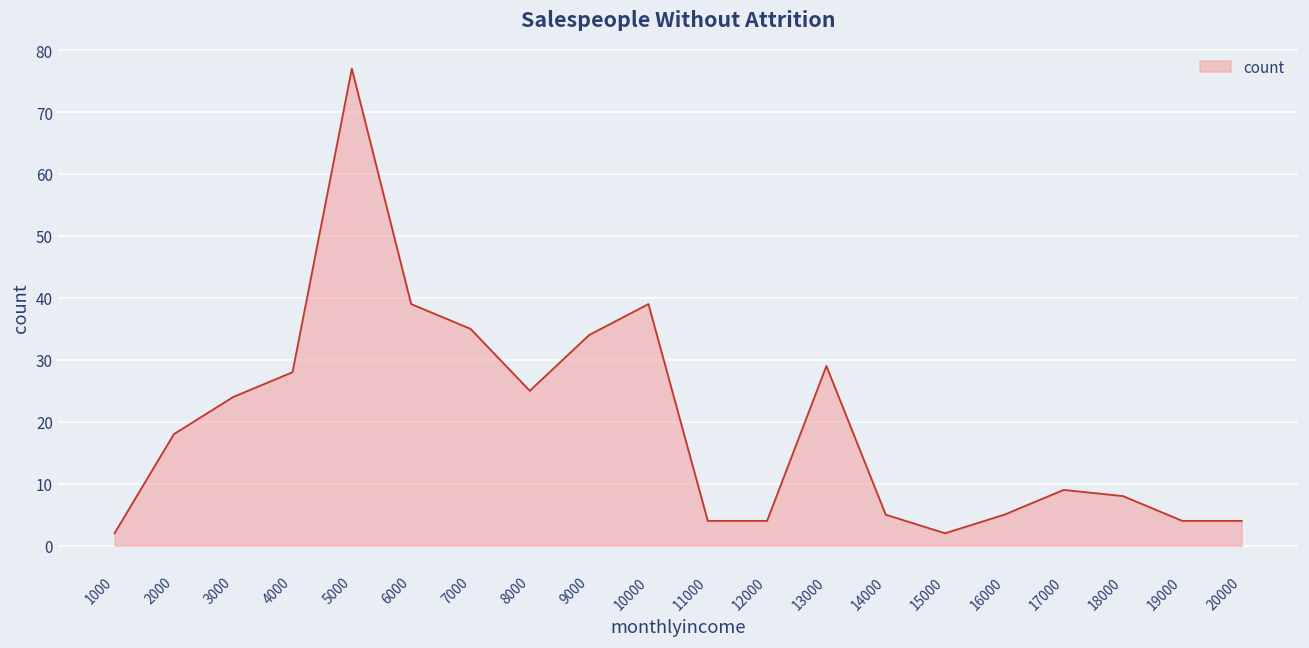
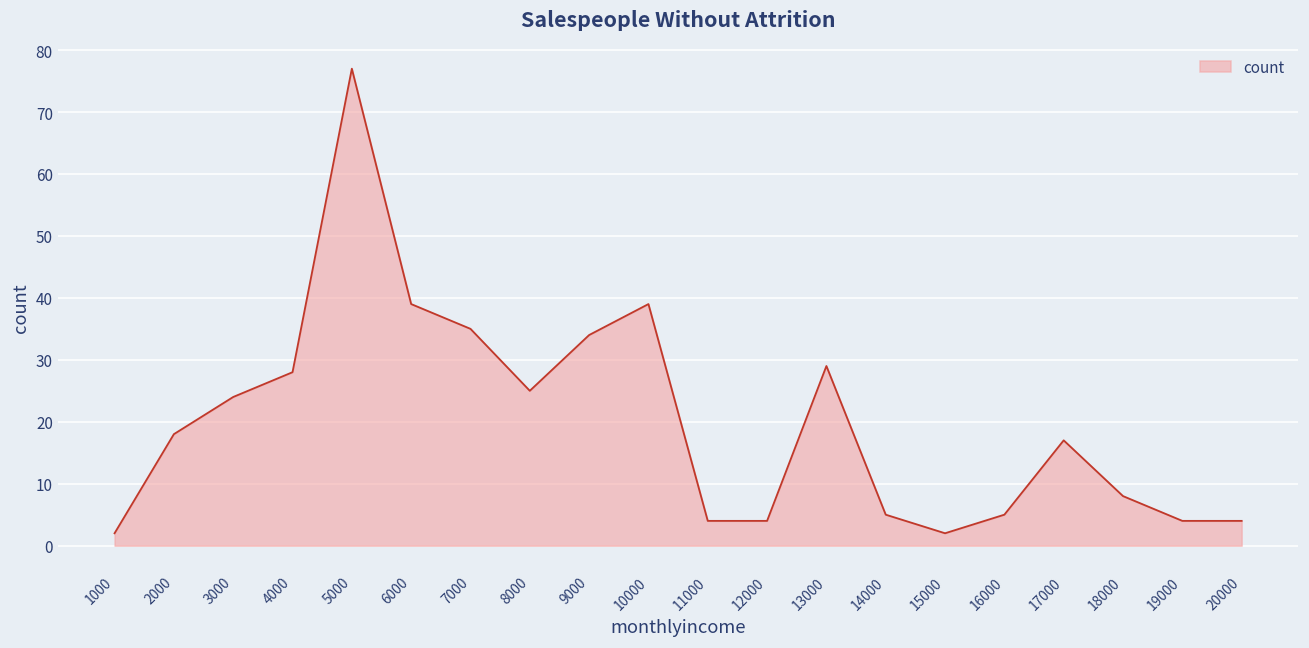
  {
    "1000": 2,
    "2000": 18,
    "3000": 24,
    "4000": 28,
    "5000": 77,
    "6000": 39,
    "7000": 35,
    "8000": 25,
    "9000": 34,
    "10000": 39,
    "11000": 4,
    "12000": 4,
    "13000": 29,
    "14000": 5,
    "15000": 2,
    "16000": 5,
-   "17000": 9,
+   "17000": 17,
    "18000": 8,
    "19000": 4,
    "20000": 4
  }
